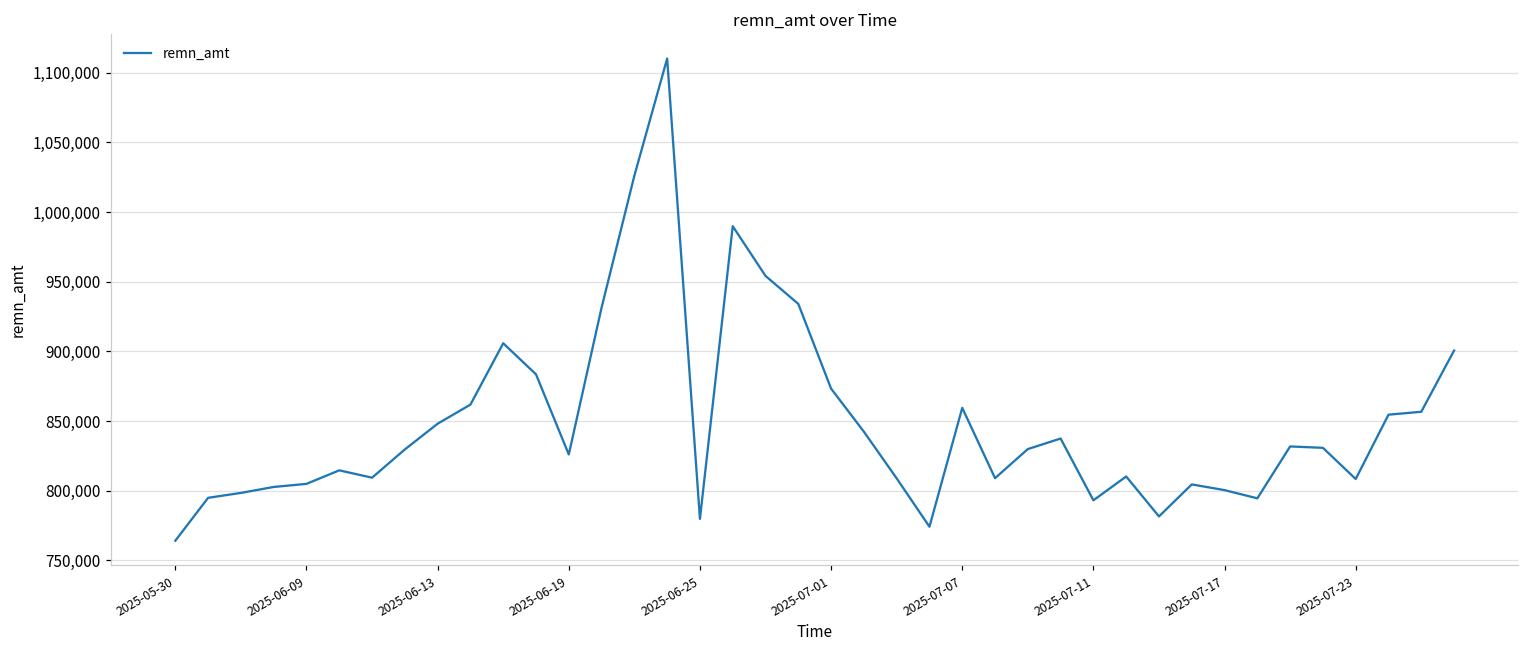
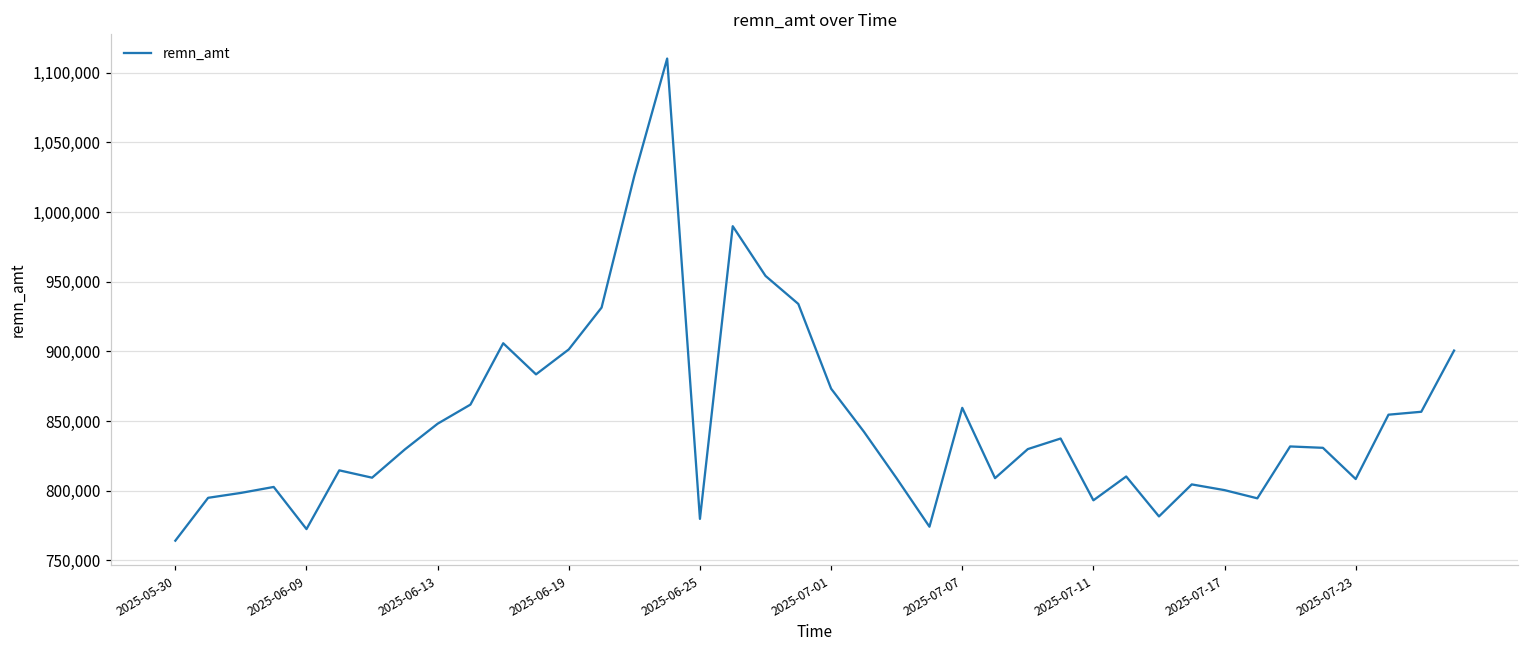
  {
    "2025-05-30": "764,000",
-   "2025-06-09": "805,000",
+   "2025-06-09": "772,000",
    "2025-06-13": "848,000",
-   "2025-06-19": "826,000",
+   "2025-06-19": "901,000",
    "2025-06-25": "780,000",
    "2025-07-01": "873,000",
    "2025-07-07": "859,000",
    "2025-07-11": "793,000",
    "2025-07-17": "800,000",
    "2025-07-23": "808,000"
  }
